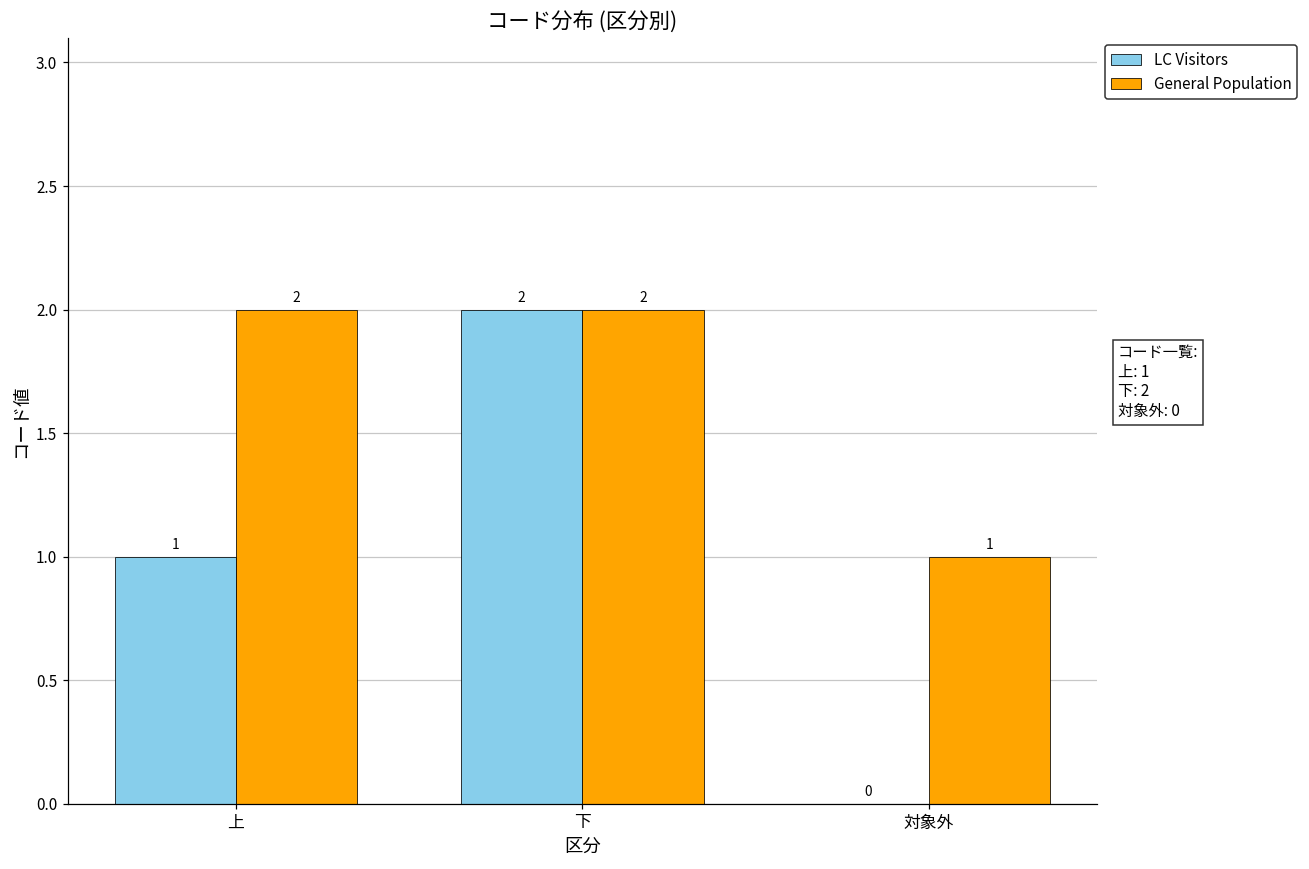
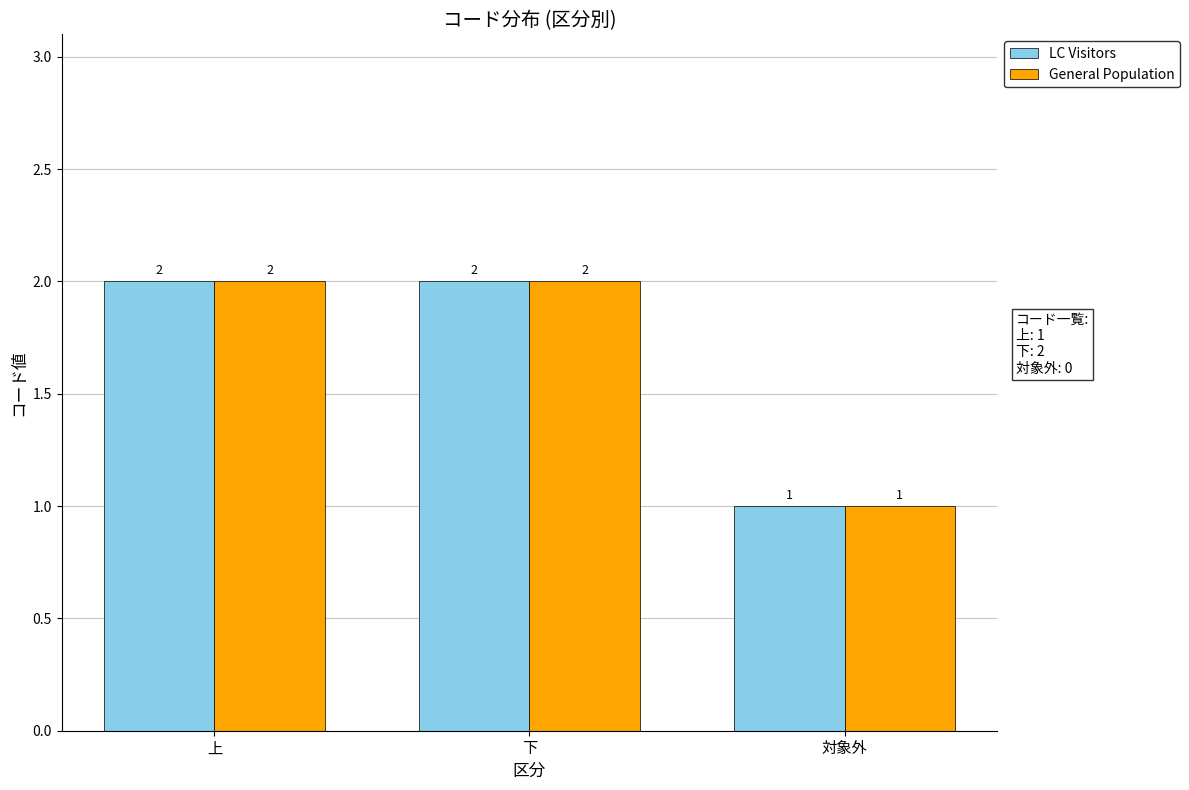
  {
    "LC Visitors": {
-     "上": 1,
+     "上": 2,
      "下": 2,
-     "対象外": 0
+     "対象外": 1
    },
    "General Population": {
      "上": 2,
      "下": 2,
      "対象外": 1
    }
  }
